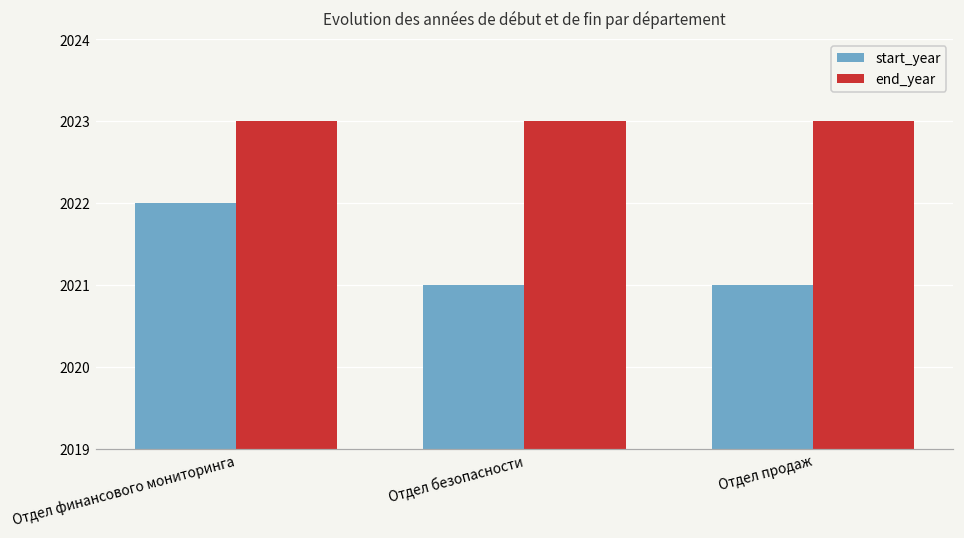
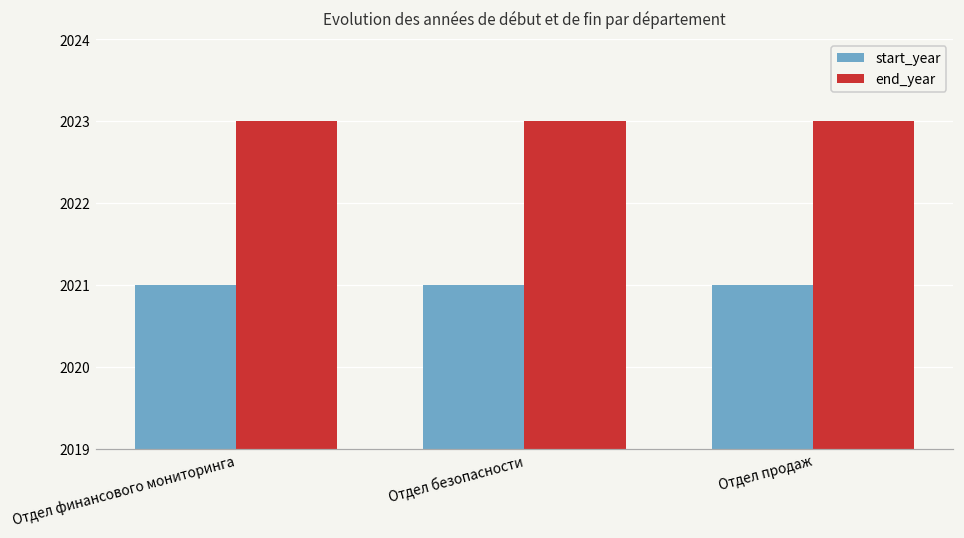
  {
    "start_year": {
-     "Отдел финансового мониторинга": 2022,
+     "Отдел финансового мониторинга": 2021,
      "Отдел безопасности": 2021,
      "Отдел продаж": 2021
    },
    "end_year": {
      "Отдел финансового мониторинга": 2023,
      "Отдел безопасности": 2023,
      "Отдел продаж": 2023
    }
  }
